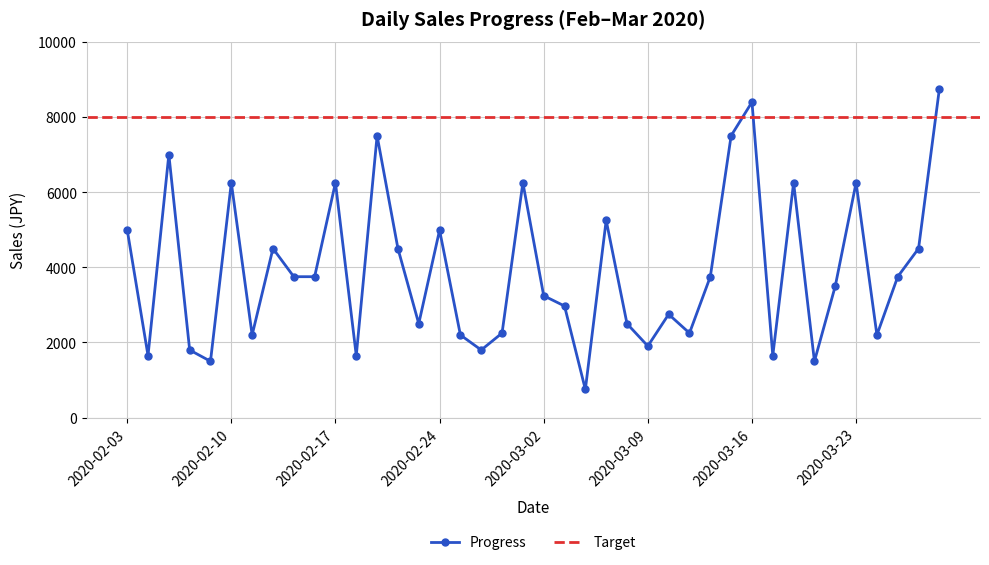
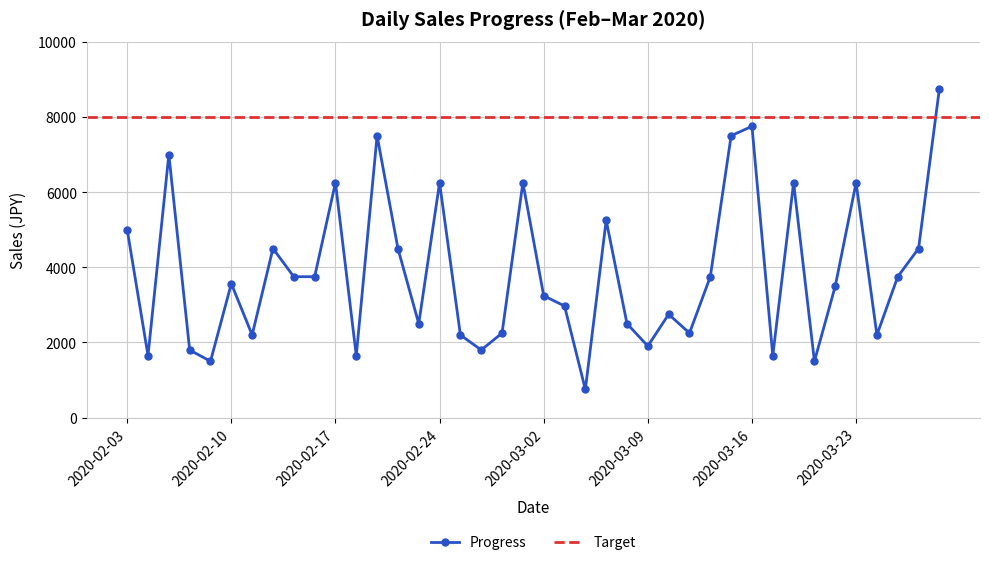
  {
    "2020-02-03": 5000,
-   "2020-02-10": 6300,
+   "2020-02-10": 3600,
    "2020-02-17": 6300,
-   "2020-02-24": 5000,
+   "2020-02-24": 6300,
    "2020-03-02": 3200,
    "2020-03-09": 1900,
-   "2020-03-16": 8400,
+   "2020-03-16": 7800,
    "2020-03-23": 6300
  }
